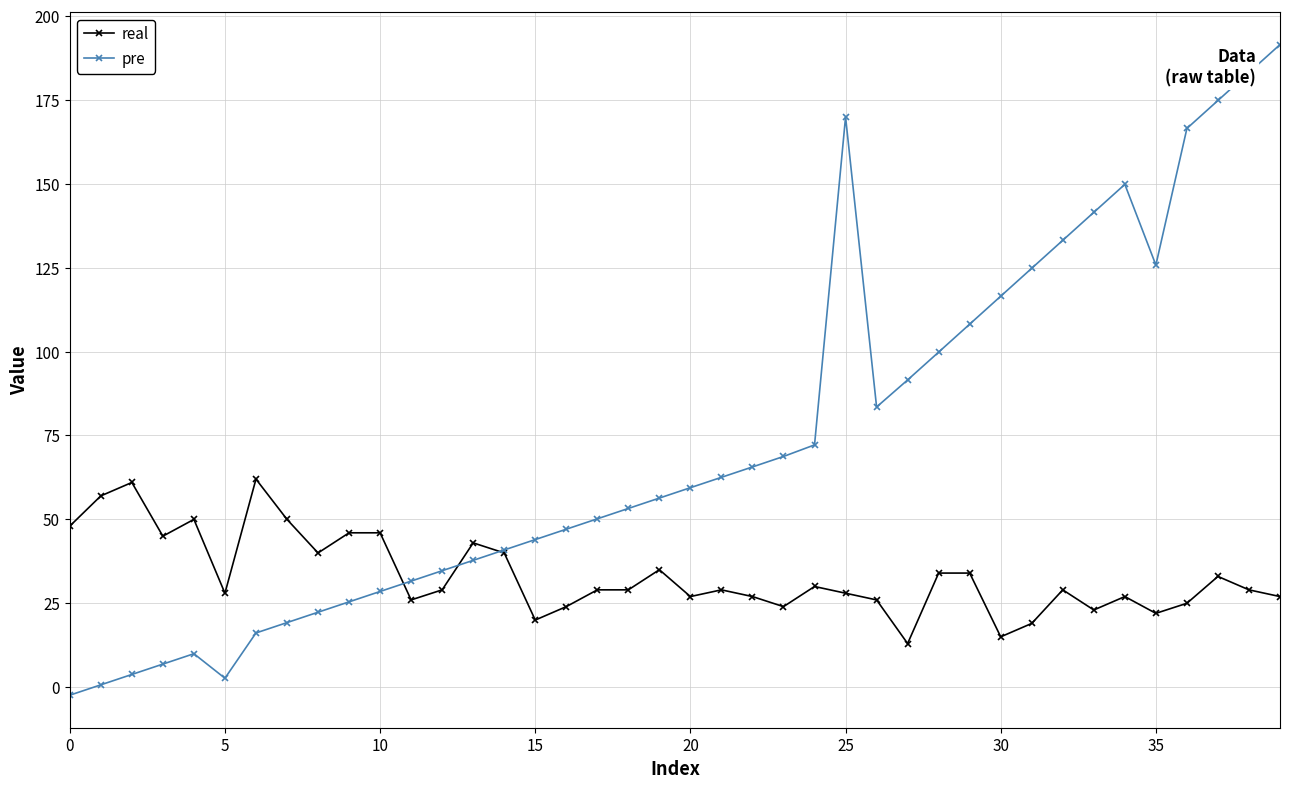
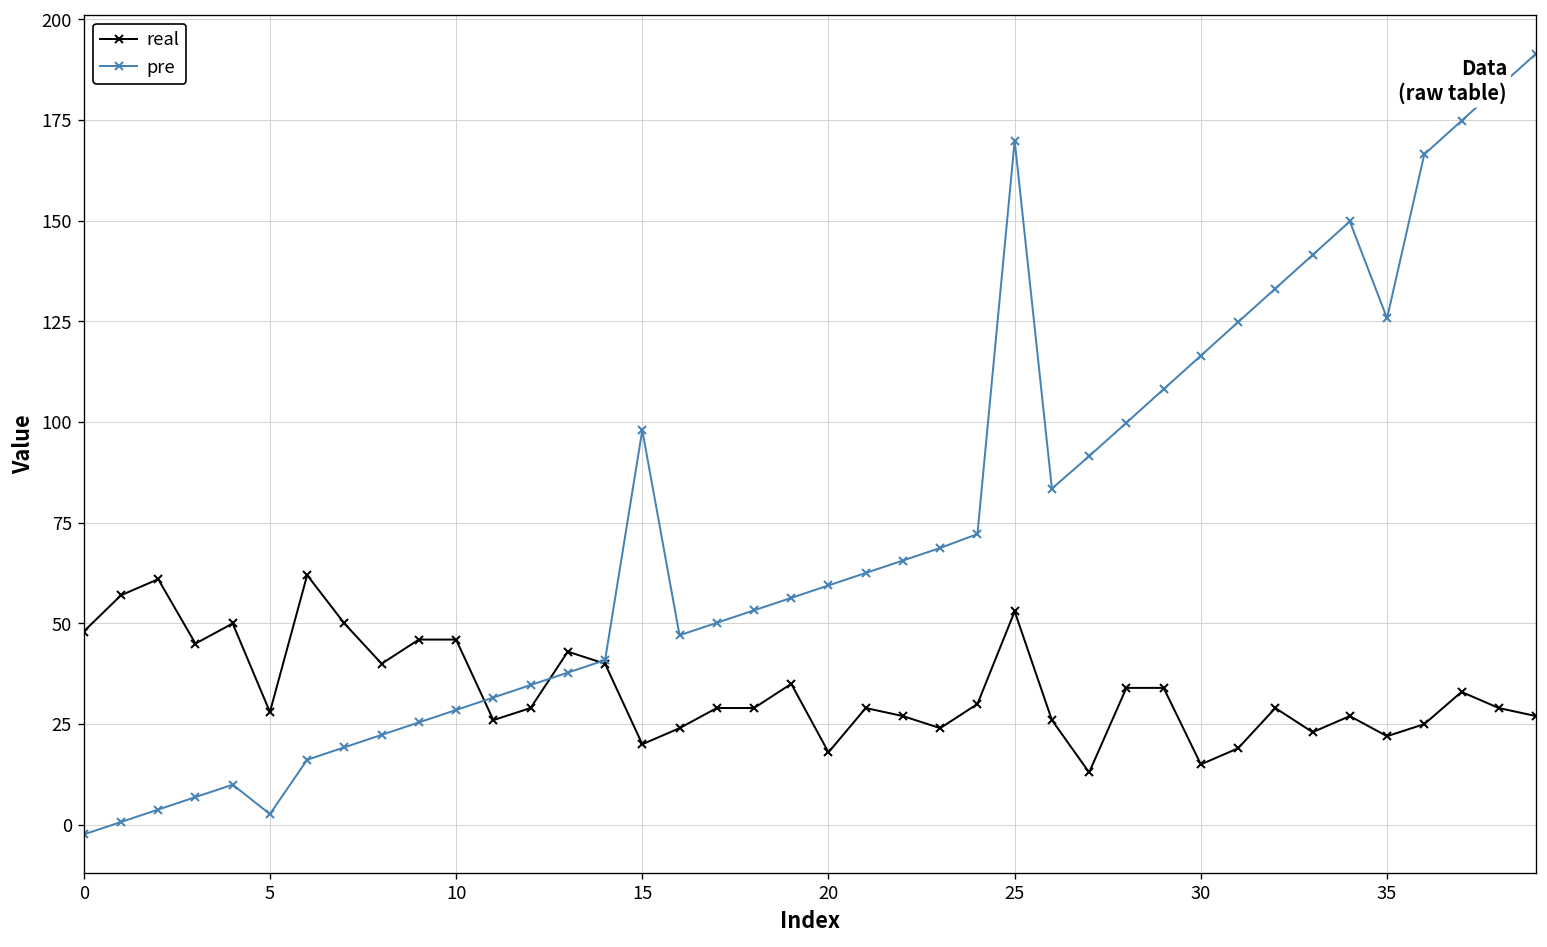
  {
    "real": {
      "0": 48,
      "5": 28,
      "10": 46,
      "15": 20,
-     "20": 27,
-     "25": 28,
+     "20": 18,
+     "25": 53,
      "30": 15,
      "35": 22
    },
    "pre": {
      "0": -2,
      "5": 3,
      "10": 29,
-     "15": 44,
+     "15": 98,
      "20": 59,
      "25": 170,
      "30": 117,
      "35": 126
    }
  }
